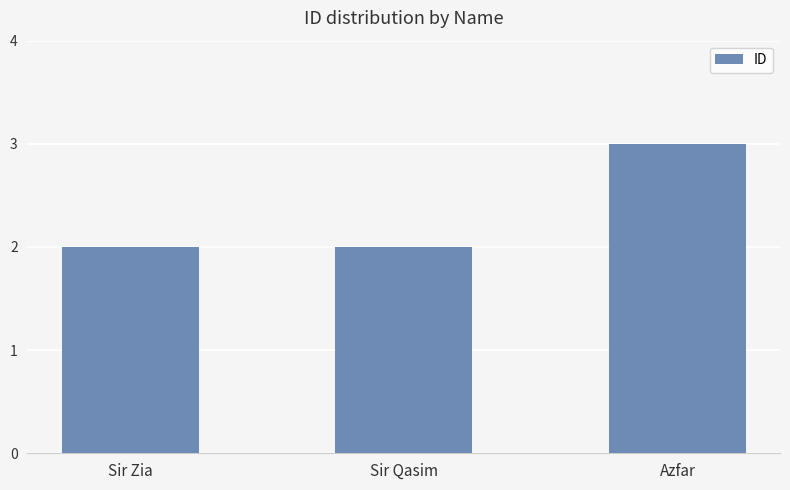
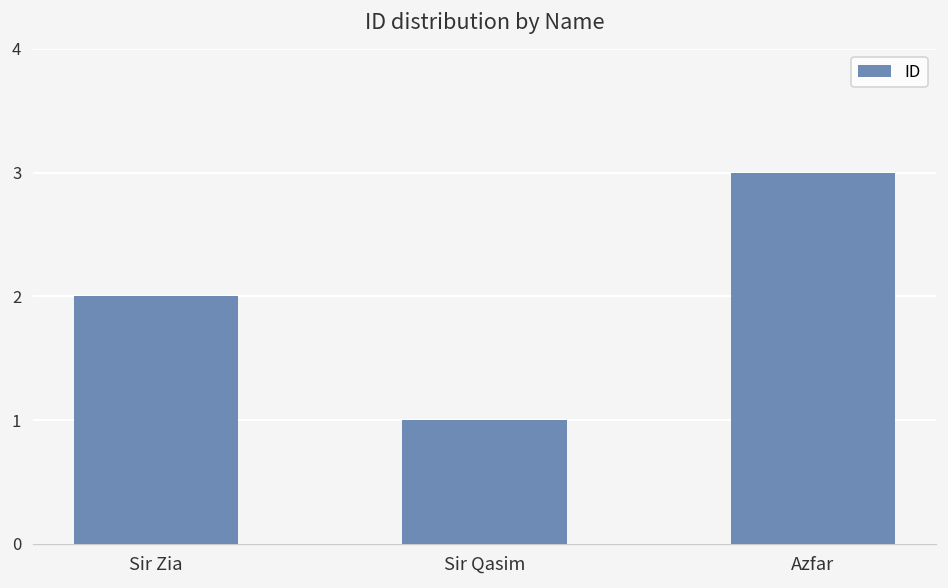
  {
    "Sir Zia": 2,
-   "Sir Qasim": 2,
+   "Sir Qasim": 1,
    "Azfar": 3
  }
